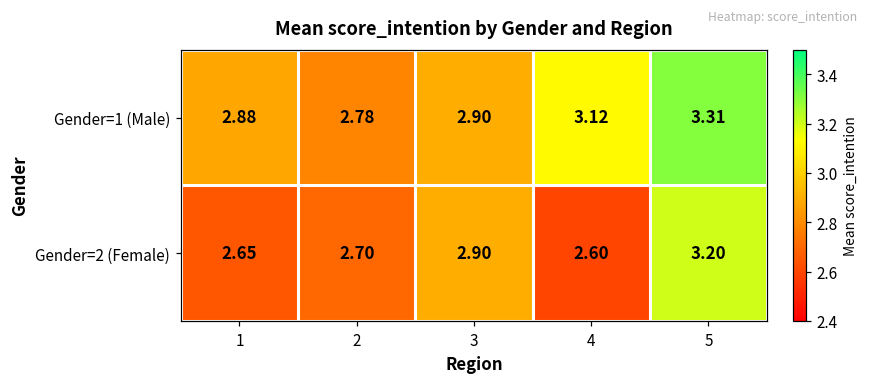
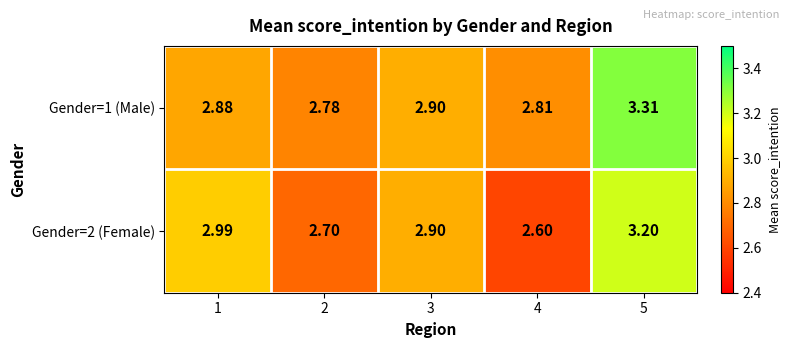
  {
    "Gender=1 (Male)": {
      "1": 2.88,
      "2": 2.78,
      "3": 2.90,
-     "4": 3.12,
+     "4": 2.81,
      "5": 3.31
    },
    "Gender=2 (Female)": {
-     "1": 2.65,
+     "1": 2.99,
      "2": 2.70,
      "3": 2.90,
      "4": 2.60,
      "5": 3.20
    }
  }
